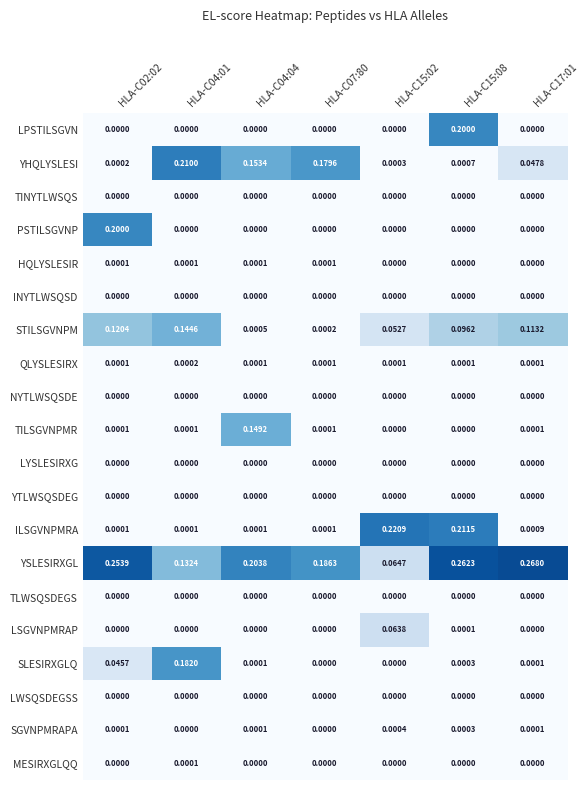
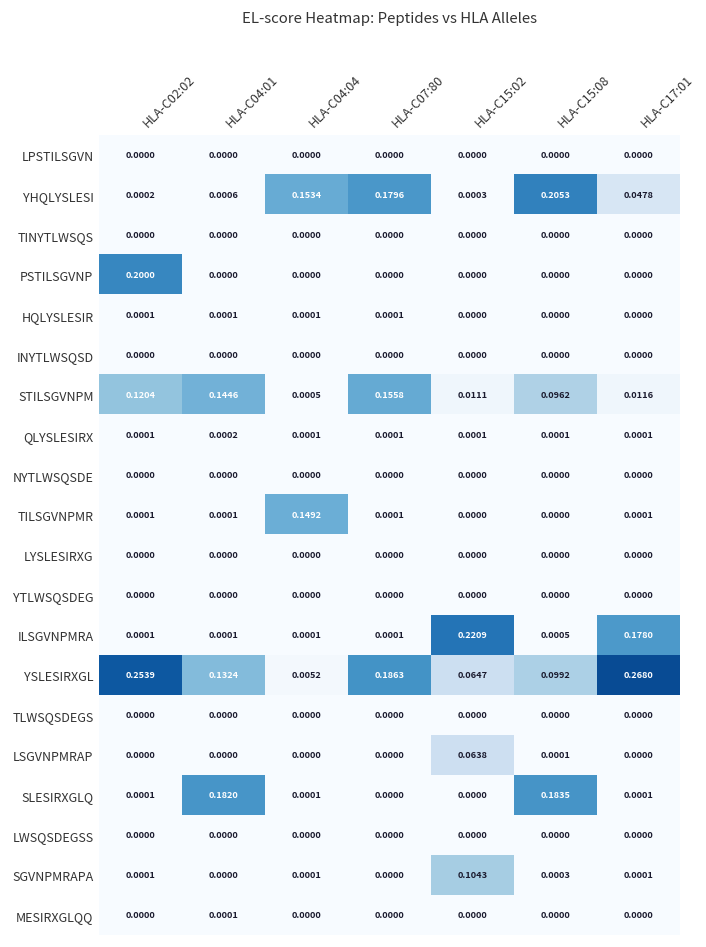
  {
    "LPSTILSGVN": {
      "HLA-C02:02": 0.0000,
      "HLA-C04:01": 0.0000,
      "HLA-C04:04": 0.0000,
      "HLA-C07:80": 0.0000,
      "HLA-C15:02": 0.0000,
-     "HLA-C15:08": 0.2000,
+     "HLA-C15:08": 0.0000,
      "HLA-C17:01": 0.0000
    },
    "YHQLYSLESI": {
      "HLA-C02:02": 0.0002,
-     "HLA-C04:01": 0.2100,
+     "HLA-C04:01": 0.0006,
      "HLA-C04:04": 0.1534,
      "HLA-C07:80": 0.1796,
      "HLA-C15:02": 0.0003,
-     "HLA-C15:08": 0.0007,
+     "HLA-C15:08": 0.2053,
      "HLA-C17:01": 0.0478
    },
    "TINYTLWSQS": {
      "HLA-C02:02": 0.0000,
      "HLA-C04:01": 0.0000,
      "HLA-C04:04": 0.0000,
      "HLA-C07:80": 0.0000,
      "HLA-C15:02": 0.0000,
      "HLA-C15:08": 0.0000,
      "HLA-C17:01": 0.0000
    },
    "PSTILSGVNP": {
      "HLA-C02:02": 0.2000,
      "HLA-C04:01": 0.0000,
      "HLA-C04:04": 0.0000,
      "HLA-C07:80": 0.0000,
      "HLA-C15:02": 0.0000,
      "HLA-C15:08": 0.0000,
      "HLA-C17:01": 0.0000
    },
    "HQLYSLESIR": {
      "HLA-C02:02": 0.0001,
      "HLA-C04:01": 0.0001,
      "HLA-C04:04": 0.0001,
      "HLA-C07:80": 0.0001,
      "HLA-C15:02": 0.0000,
      "HLA-C15:08": 0.0000,
      "HLA-C17:01": 0.0000
    },
    "INYTLWSQSD": {
      "HLA-C02:02": 0.0000,
      "HLA-C04:01": 0.0000,
      "HLA-C04:04": 0.0000,
      "HLA-C07:80": 0.0000,
      "HLA-C15:02": 0.0000,
      "HLA-C15:08": 0.0000,
      "HLA-C17:01": 0.0000
    },
    "STILSGVNPM": {
      "HLA-C02:02": 0.1204,
      "HLA-C04:01": 0.1446,
      "HLA-C04:04": 0.0005,
-     "HLA-C07:80": 0.0002,
-     "HLA-C15:02": 0.0527,
+     "HLA-C07:80": 0.1558,
+     "HLA-C15:02": 0.0111,
      "HLA-C15:08": 0.0962,
-     "HLA-C17:01": 0.1132
+     "HLA-C17:01": 0.0116
    },
    "QLYSLESIRX": {
      "HLA-C02:02": 0.0001,
      "HLA-C04:01": 0.0002,
      "HLA-C04:04": 0.0001,
      "HLA-C07:80": 0.0001,
      "HLA-C15:02": 0.0001,
      "HLA-C15:08": 0.0001,
      "HLA-C17:01": 0.0001
    },
    "NYTLWSQSDE": {
      "HLA-C02:02": 0.0000,
      "HLA-C04:01": 0.0000,
      "HLA-C04:04": 0.0000,
      "HLA-C07:80": 0.0000,
      "HLA-C15:02": 0.0000,
      "HLA-C15:08": 0.0000,
      "HLA-C17:01": 0.0000
    },
    "TILSGVNPMR": {
      "HLA-C02:02": 0.0001,
      "HLA-C04:01": 0.0001,
      "HLA-C04:04": 0.1492,
      "HLA-C07:80": 0.0001,
      "HLA-C15:02": 0.0000,
      "HLA-C15:08": 0.0000,
      "HLA-C17:01": 0.0001
    },
    "LYSLESIRXG": {
      "HLA-C02:02": 0.0000,
      "HLA-C04:01": 0.0000,
      "HLA-C04:04": 0.0000,
      "HLA-C07:80": 0.0000,
      "HLA-C15:02": 0.0000,
      "HLA-C15:08": 0.0000,
      "HLA-C17:01": 0.0000
    },
    "YTLWSQSDEG": {
      "HLA-C02:02": 0.0000,
      "HLA-C04:01": 0.0000,
      "HLA-C04:04": 0.0000,
      "HLA-C07:80": 0.0000,
      "HLA-C15:02": 0.0000,
      "HLA-C15:08": 0.0000,
      "HLA-C17:01": 0.0000
    },
    "ILSGVNPMRA": {
      "HLA-C02:02": 0.0001,
      "HLA-C04:01": 0.0001,
      "HLA-C04:04": 0.0001,
      "HLA-C07:80": 0.0001,
      "HLA-C15:02": 0.2209,
-     "HLA-C15:08": 0.2115,
-     "HLA-C17:01": 0.0009
+     "HLA-C15:08": 0.0005,
+     "HLA-C17:01": 0.1780
    },
    "YSLESIRXGL": {
      "HLA-C02:02": 0.2539,
      "HLA-C04:01": 0.1324,
-     "HLA-C04:04": 0.2038,
+     "HLA-C04:04": 0.0052,
      "HLA-C07:80": 0.1863,
      "HLA-C15:02": 0.0647,
-     "HLA-C15:08": 0.2623,
+     "HLA-C15:08": 0.0992,
      "HLA-C17:01": 0.2680
    },
    "TLWSQSDEGS": {
      "HLA-C02:02": 0.0000,
      "HLA-C04:01": 0.0000,
      "HLA-C04:04": 0.0000,
      "HLA-C07:80": 0.0000,
      "HLA-C15:02": 0.0000,
      "HLA-C15:08": 0.0000,
      "HLA-C17:01": 0.0000
    },
    "LSGVNPMRAP": {
      "HLA-C02:02": 0.0000,
      "HLA-C04:01": 0.0000,
      "HLA-C04:04": 0.0000,
      "HLA-C07:80": 0.0000,
      "HLA-C15:02": 0.0638,
      "HLA-C15:08": 0.0001,
      "HLA-C17:01": 0.0000
    },
    "SLESIRXGLQ": {
-     "HLA-C02:02": 0.0457,
+     "HLA-C02:02": 0.0001,
      "HLA-C04:01": 0.1820,
      "HLA-C04:04": 0.0001,
      "HLA-C07:80": 0.0000,
      "HLA-C15:02": 0.0000,
-     "HLA-C15:08": 0.0003,
+     "HLA-C15:08": 0.1835,
      "HLA-C17:01": 0.0001
    },
    "LWSQSDEGSS": {
      "HLA-C02:02": 0.0000,
      "HLA-C04:01": 0.0000,
      "HLA-C04:04": 0.0000,
      "HLA-C07:80": 0.0000,
      "HLA-C15:02": 0.0000,
      "HLA-C15:08": 0.0000,
      "HLA-C17:01": 0.0000
    },
    "SGVNPMRAPA": {
      "HLA-C02:02": 0.0001,
      "HLA-C04:01": 0.0000,
      "HLA-C04:04": 0.0001,
      "HLA-C07:80": 0.0000,
-     "HLA-C15:02": 0.0004,
+     "HLA-C15:02": 0.1043,
      "HLA-C15:08": 0.0003,
      "HLA-C17:01": 0.0001
    },
    "MESIRXGLQQ": {
      "HLA-C02:02": 0.0000,
      "HLA-C04:01": 0.0001,
      "HLA-C04:04": 0.0000,
      "HLA-C07:80": 0.0000,
      "HLA-C15:02": 0.0000,
      "HLA-C15:08": 0.0000,
      "HLA-C17:01": 0.0000
    }
  }
